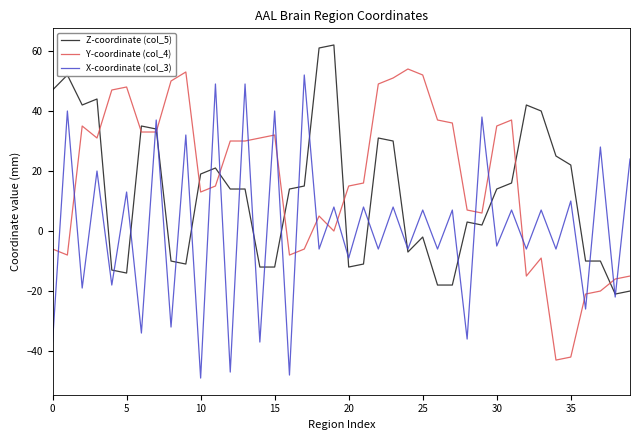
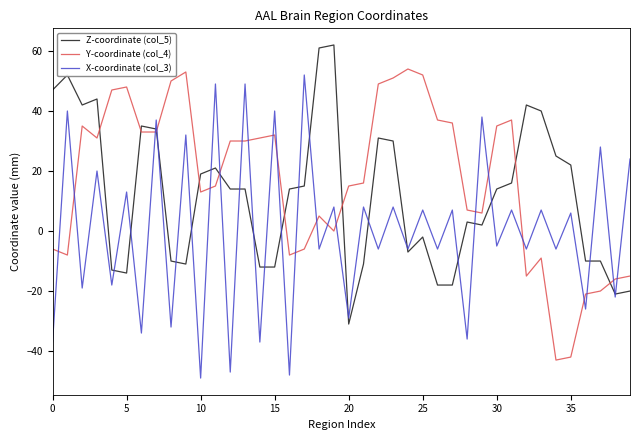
  {
    "Z-coordinate (col_5)": {
      "0": 47,
      "5": -14,
      "10": 19,
      "15": -12,
-     "20": -12,
+     "20": -31,
      "25": -2,
      "30": 14,
      "35": 22
    },
    "Y-coordinate (col_4)": {
      "0": -6,
      "5": 48,
      "10": 13,
      "15": 32,
      "20": 15,
      "25": 52,
      "30": 35,
      "35": -42
    },
    "X-coordinate (col_3)": {
      "0": -37,
      "5": 13,
      "10": -49,
      "15": 40,
-     "20": -9,
+     "20": -29,
      "25": 7,
      "30": -5,
-     "35": 10
+     "35": 6
    }
  }
